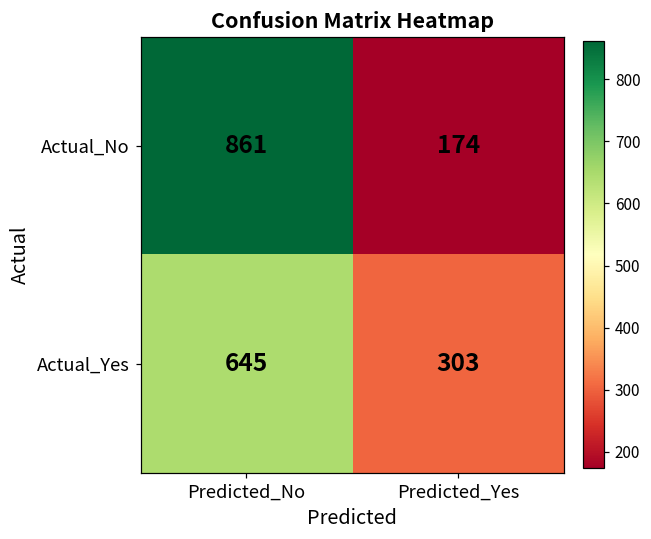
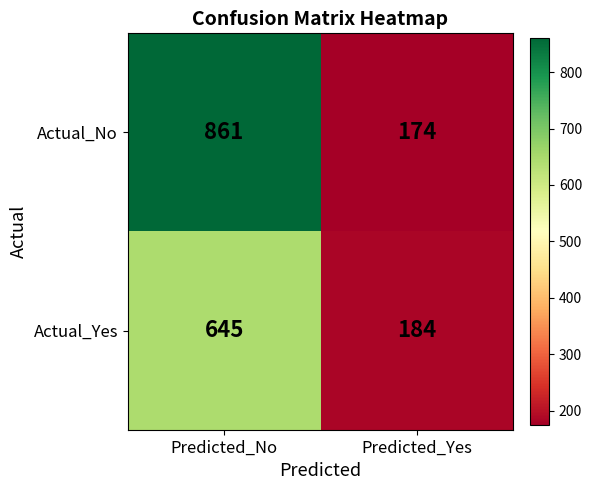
  {
    "Actual_No": {
      "Predicted_No": 861,
      "Predicted_Yes": 174
    },
    "Actual_Yes": {
      "Predicted_No": 645,
-     "Predicted_Yes": 303
+     "Predicted_Yes": 184
    }
  }
